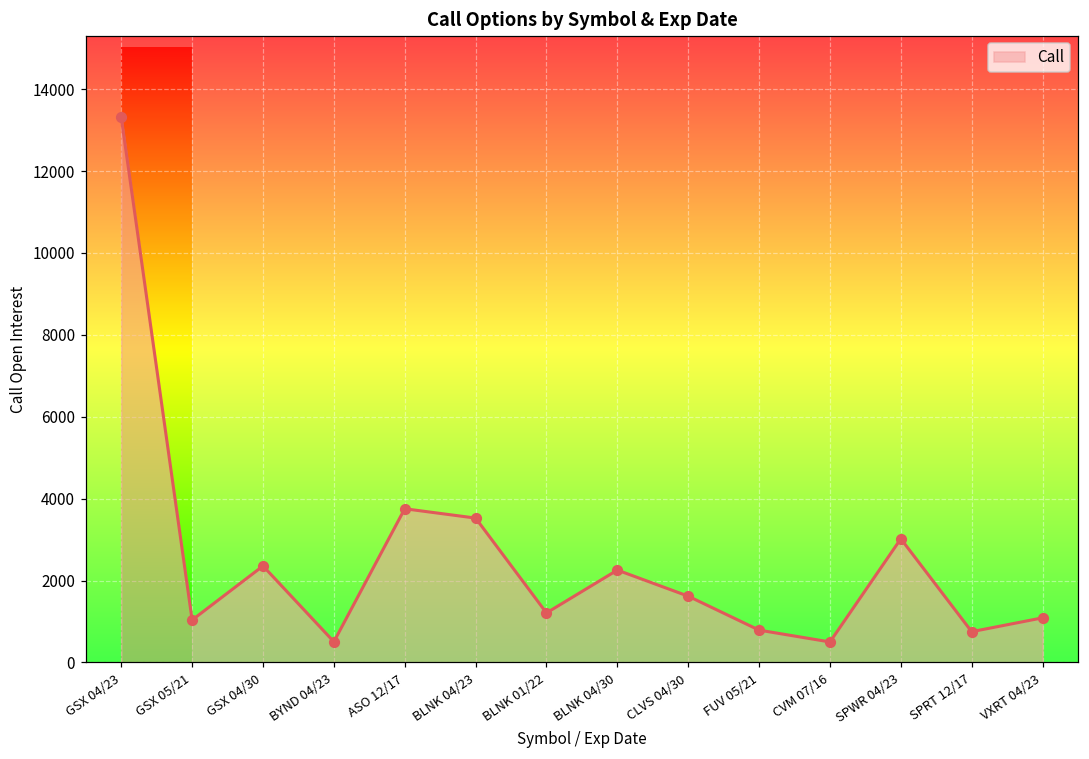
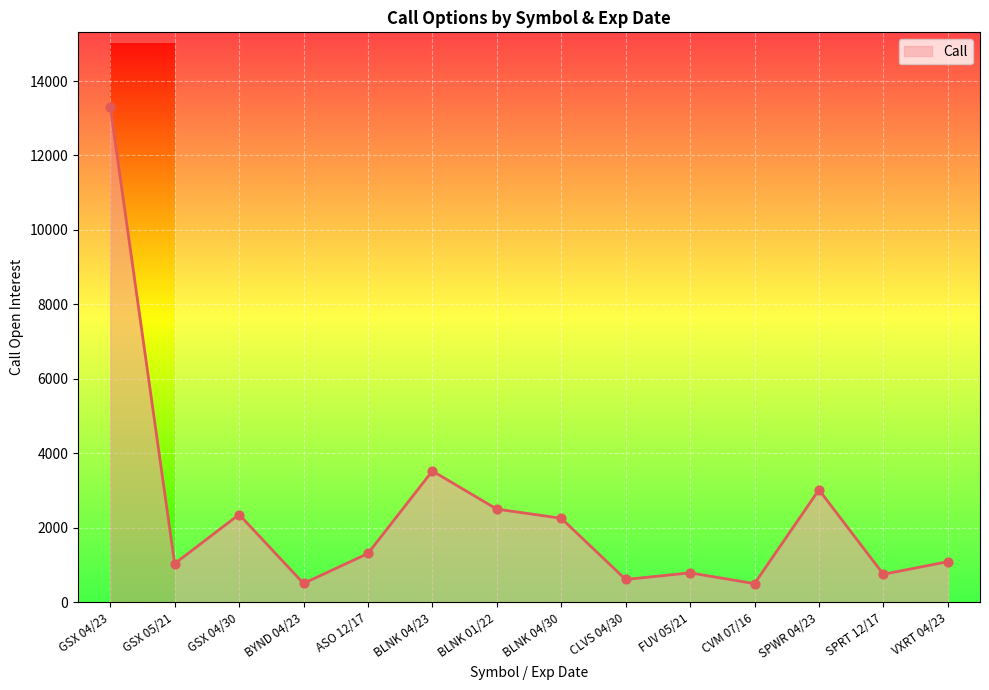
  {
    "GSX 04/23": 13300,
    "GSX 05/21": 1000,
    "GSX 04/30": 2400,
    "BYND 04/23": 500,
-   "ASO 12/17": 3800,
+   "ASO 12/17": 1300,
    "BLNK 04/23": 3500,
-   "BLNK 01/22": 1200,
+   "BLNK 01/22": 2500,
    "BLNK 04/30": 2300,
-   "CLVS 04/30": 1600,
+   "CLVS 04/30": 600,
    "FUV 05/21": 800,
    "CVM 07/16": 500,
    "SPWR 04/23": 3000,
    "SPRT 12/17": 800,
    "VXRT 04/23": 1100
  }
